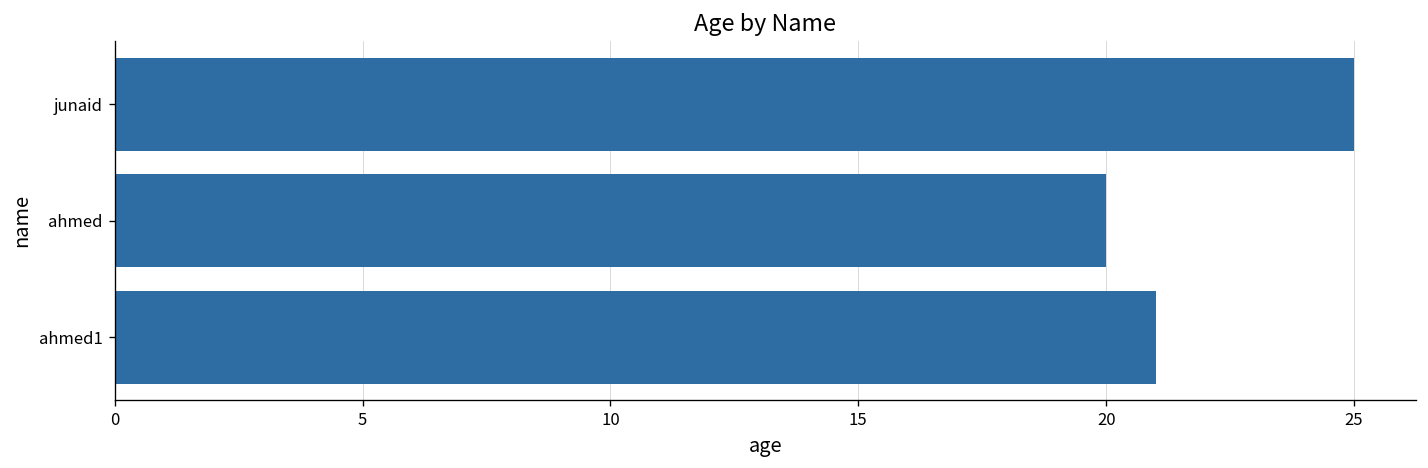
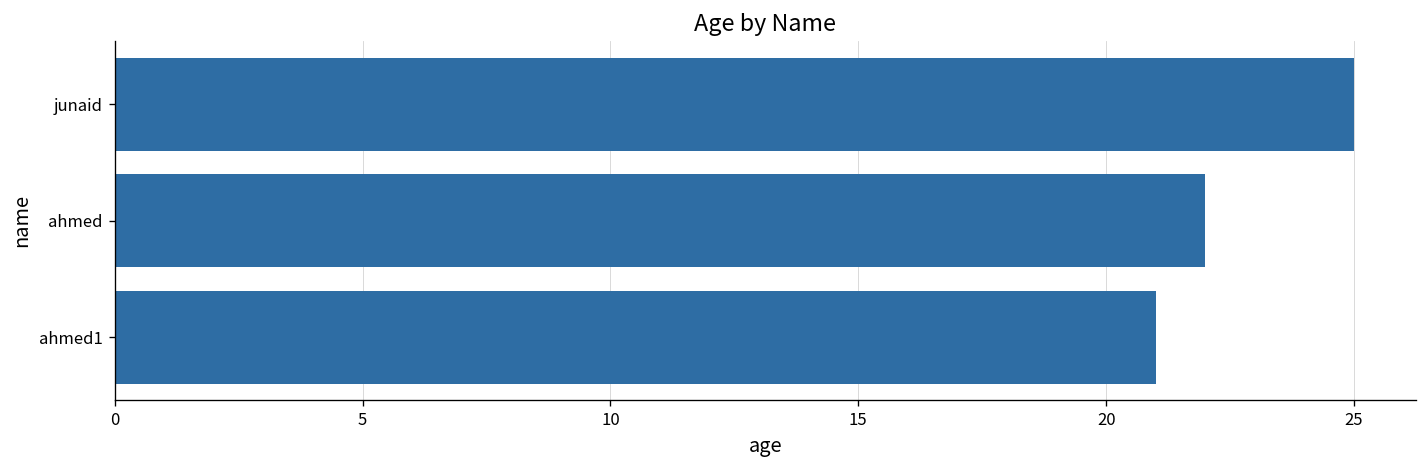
  {
    "junaid": 25,
-   "ahmed": 20,
+   "ahmed": 22,
    "ahmed1": 21
  }
